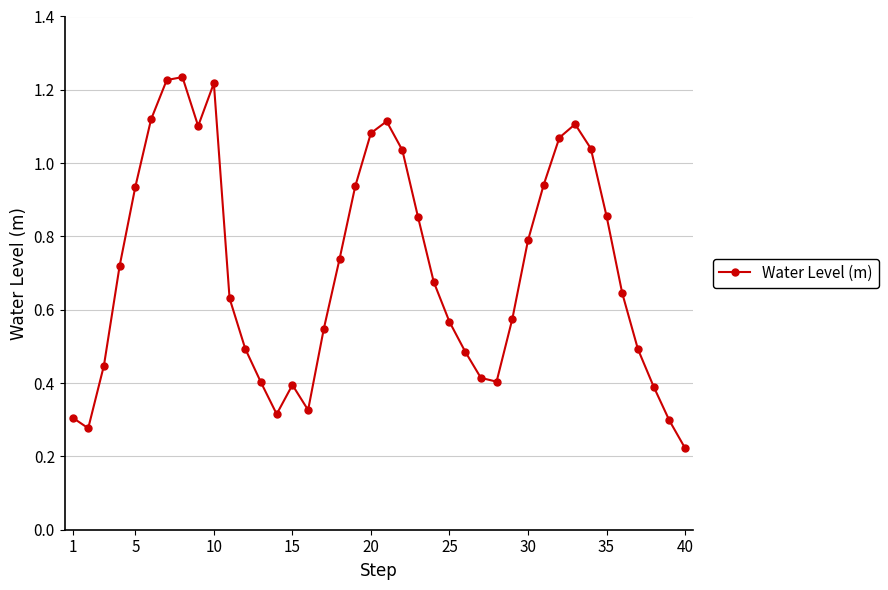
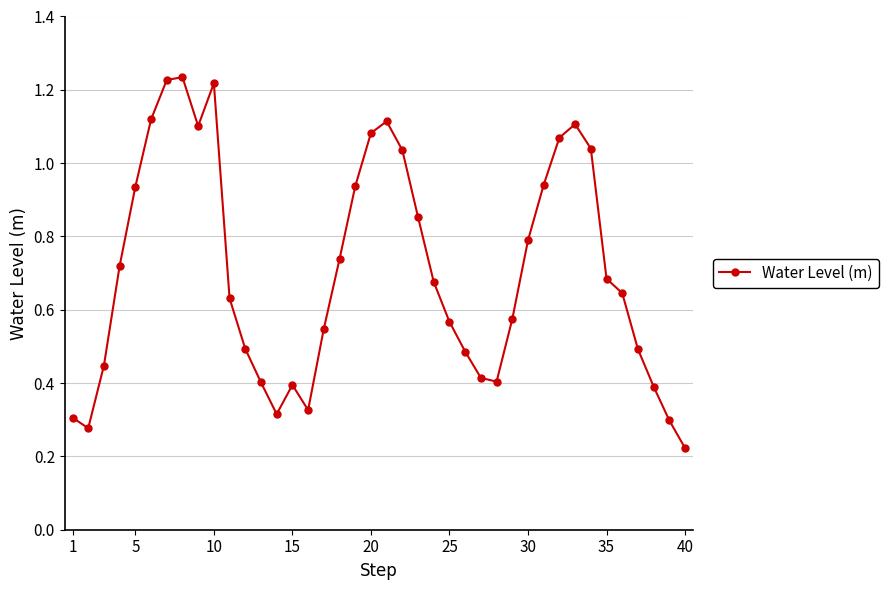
  {
    "1": 0.31,
    "5": 0.94,
    "10": 1.22,
    "15": 0.39,
    "20": 1.08,
    "25": 0.57,
    "30": 0.79,
-   "35": 0.86,
+   "35": 0.68,
    "40": 0.22
  }
